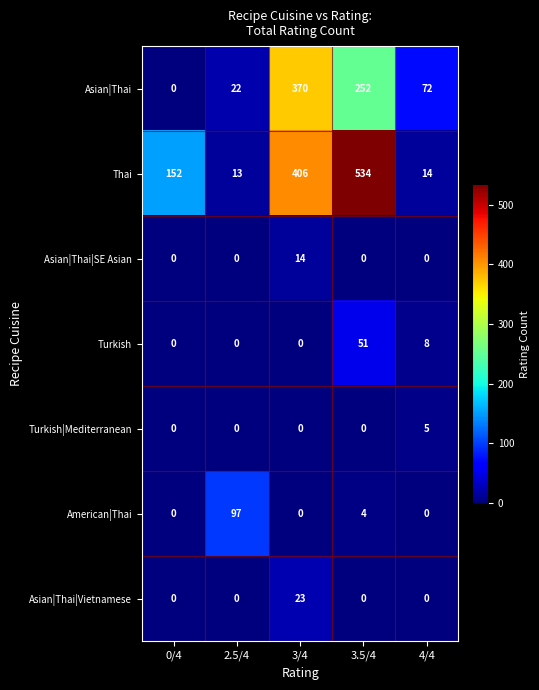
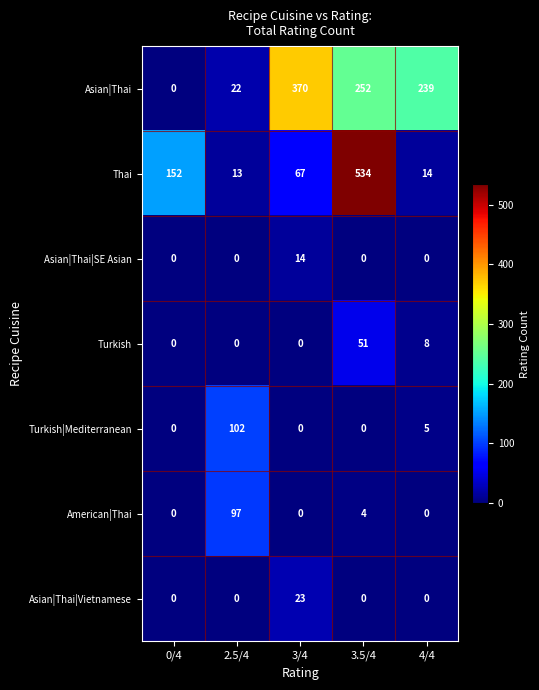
  {
    "Asian|Thai": {
      "0/4": 0,
      "2.5/4": 22,
      "3/4": 370,
      "3.5/4": 252,
-     "4/4": 72
+     "4/4": 239
    },
    "Thai": {
      "0/4": 152,
      "2.5/4": 13,
-     "3/4": 406,
+     "3/4": 67,
      "3.5/4": 534,
      "4/4": 14
    },
    "Asian|Thai|SE Asian": {
      "0/4": 0,
      "2.5/4": 0,
      "3/4": 14,
      "3.5/4": 0,
      "4/4": 0
    },
    "Turkish": {
      "0/4": 0,
      "2.5/4": 0,
      "3/4": 0,
      "3.5/4": 51,
      "4/4": 8
    },
    "Turkish|Mediterranean": {
      "0/4": 0,
-     "2.5/4": 0,
+     "2.5/4": 102,
      "3/4": 0,
      "3.5/4": 0,
      "4/4": 5
    },
    "American|Thai": {
      "0/4": 0,
      "2.5/4": 97,
      "3/4": 0,
      "3.5/4": 4,
      "4/4": 0
    },
    "Asian|Thai|Vietnamese": {
      "0/4": 0,
      "2.5/4": 0,
      "3/4": 23,
      "3.5/4": 0,
      "4/4": 0
    }
  }
